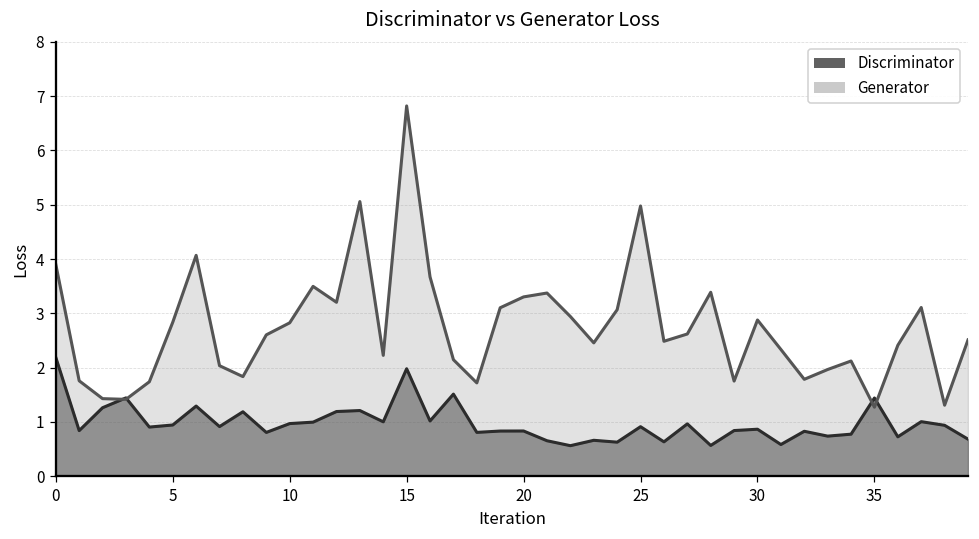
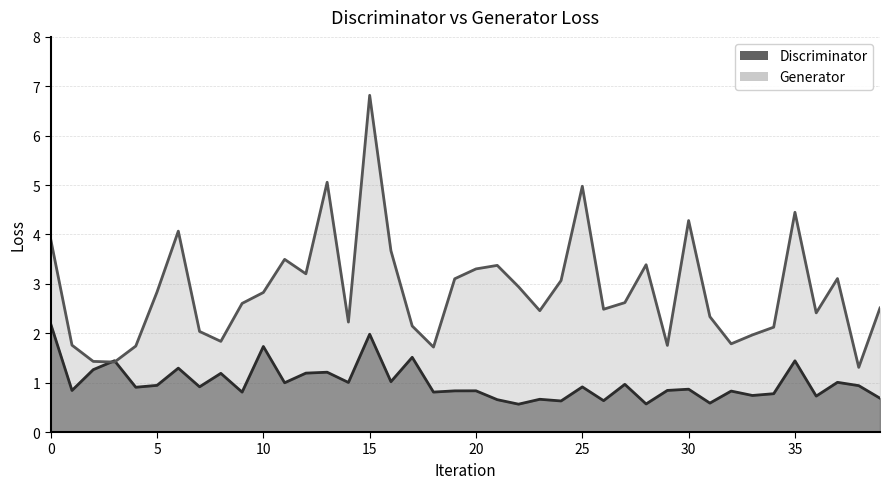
  {
    "Discriminator": {
      "0": 2.2,
      "5": 0.9,
-     "10": 1.0,
+     "10": 1.7,
      "15": 2.0,
      "20": 0.8,
      "25": 0.9,
      "30": 0.9,
      "35": 1.4
    },
    "Generator": {
      "0": 3.9,
      "5": 2.8,
      "10": 2.8,
      "15": 6.8,
      "20": 3.3,
      "25": 5.0,
-     "30": 2.9,
-     "35": 1.3
+     "30": 4.3,
+     "35": 4.4
    }
  }
